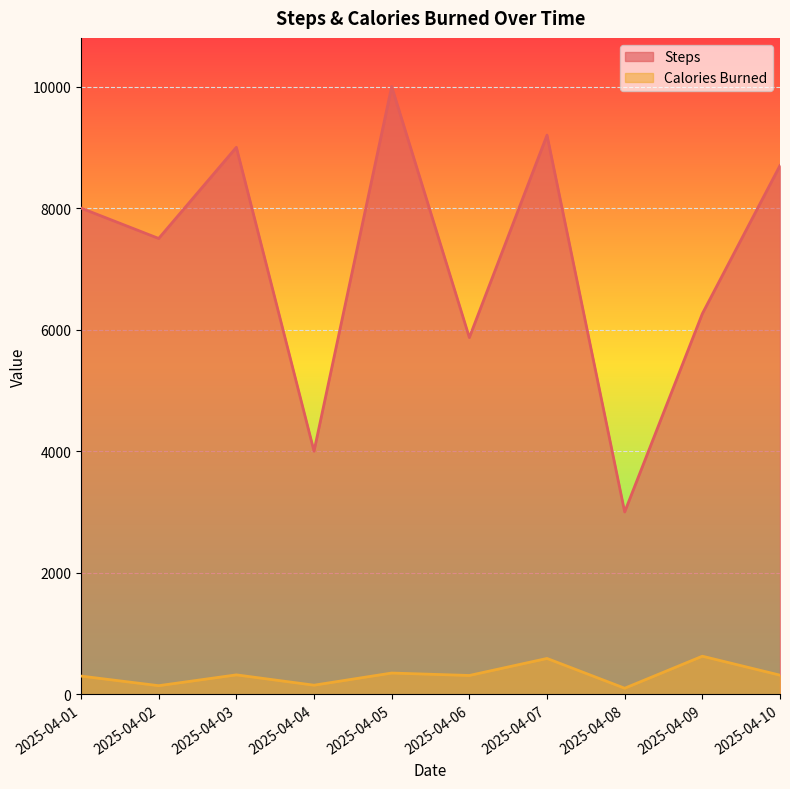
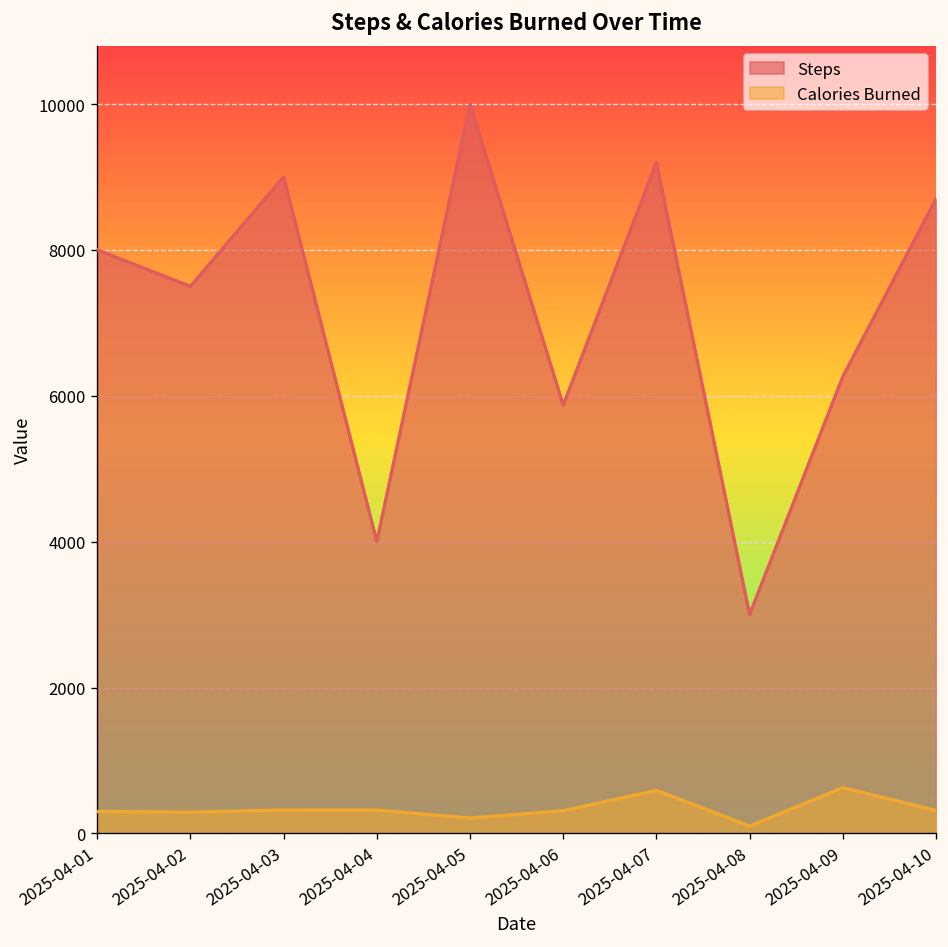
  {
    "Steps": {
      "2025-04-01": 8000,
      "2025-04-02": 7500,
      "2025-04-03": 9000,
      "2025-04-04": 4000,
      "2025-04-05": 10000,
      "2025-04-06": 5900,
      "2025-04-07": 9200,
      "2025-04-08": 3000,
      "2025-04-09": 6300,
      "2025-04-10": 8700
    },
    "Calories Burned": {
      "2025-04-01": 300,
-     "2025-04-02": 100,
+     "2025-04-02": 300,
      "2025-04-03": 300,
-     "2025-04-04": 200,
-     "2025-04-05": 400,
+     "2025-04-04": 300,
+     "2025-04-05": 200,
      "2025-04-06": 300,
      "2025-04-07": 600,
      "2025-04-08": 100,
      "2025-04-09": 600,
      "2025-04-10": 300
    }
  }
